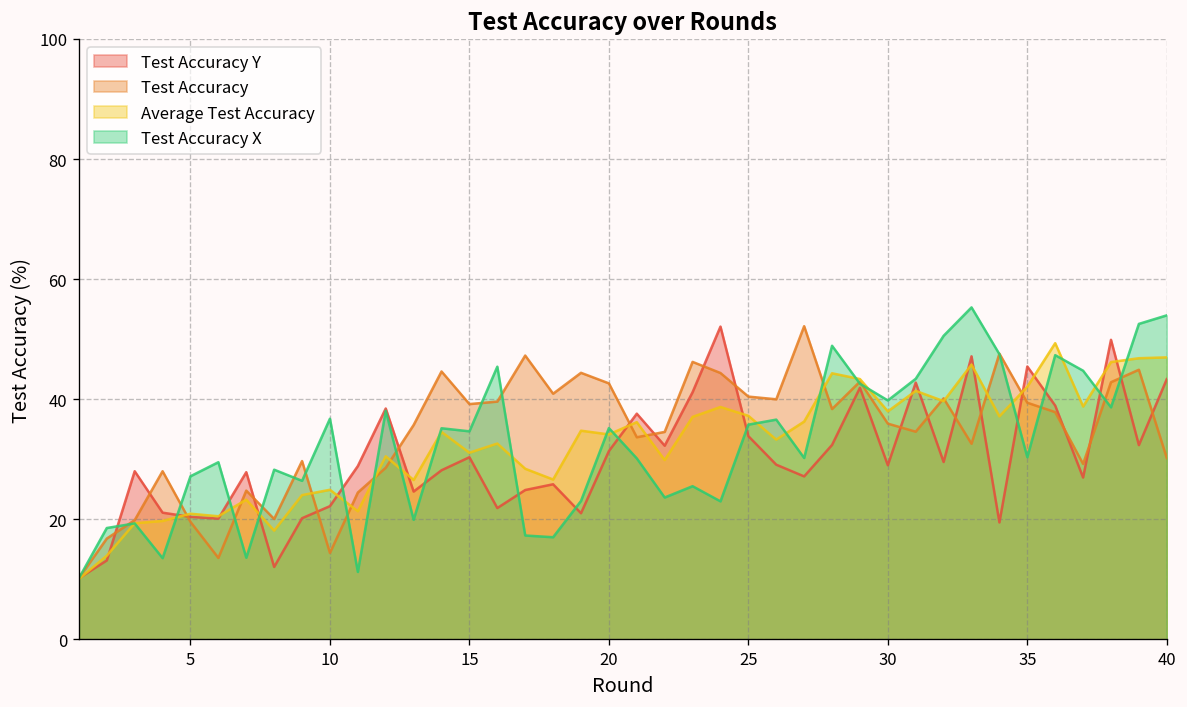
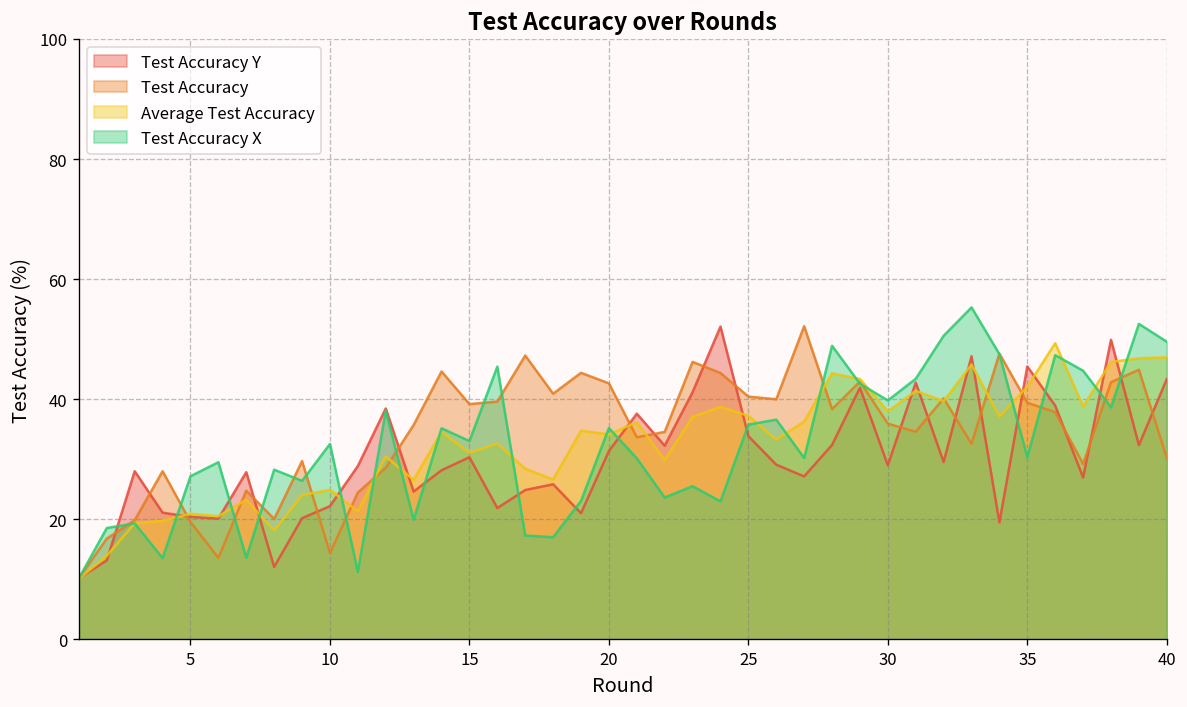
  {
    "Test Accuracy X": {
      "5": 27,
-     "10": 37,
-     "15": 35,
+     "10": 33,
+     "15": 33,
      "20": 35,
      "25": 36,
      "30": 40,
      "35": 30,
-     "40": 54
+     "40": 50
    }
  }
